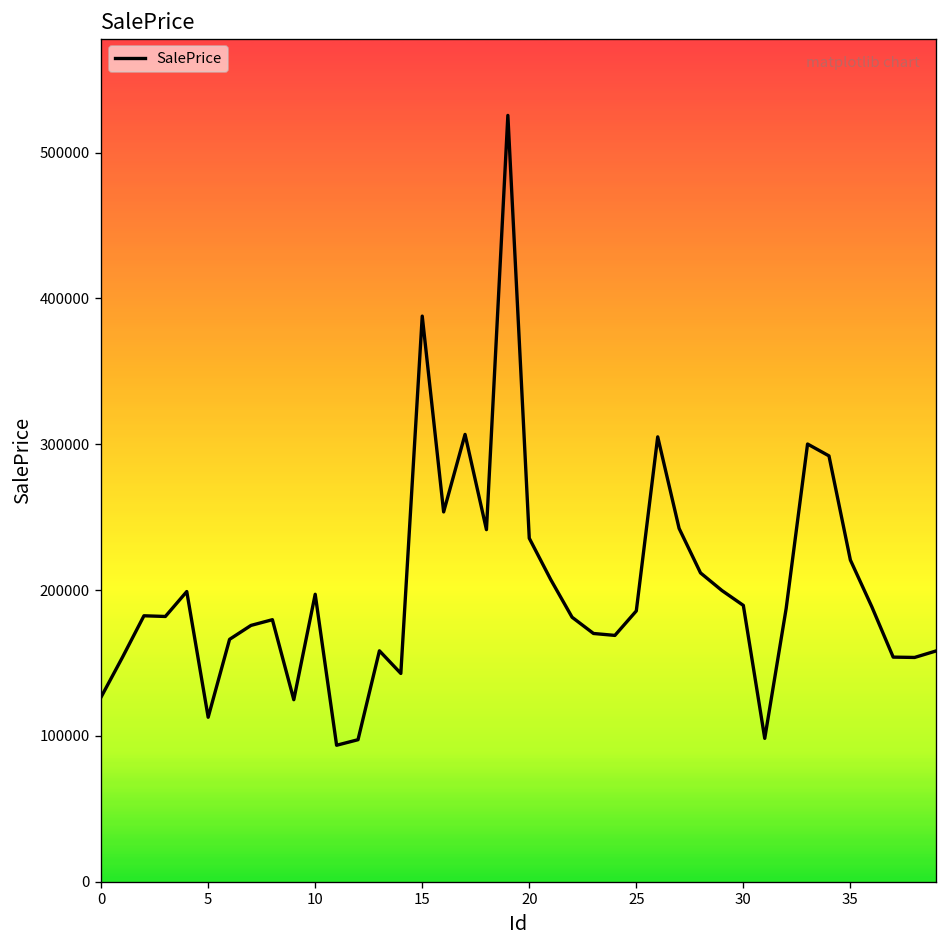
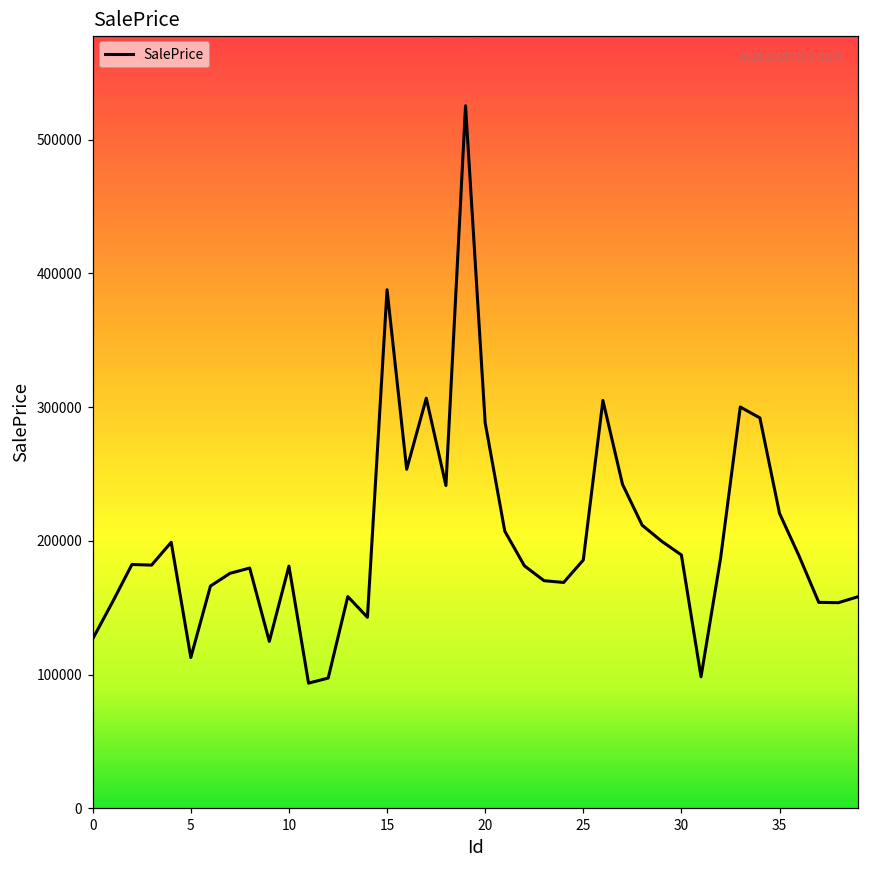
  {
    "0": 127000,
    "5": 113000,
-   "10": 197000,
+   "10": 181000,
    "15": 388000,
-   "20": 236000,
+   "20": 288000,
    "25": 186000,
    "30": 189000,
    "35": 221000
  }
